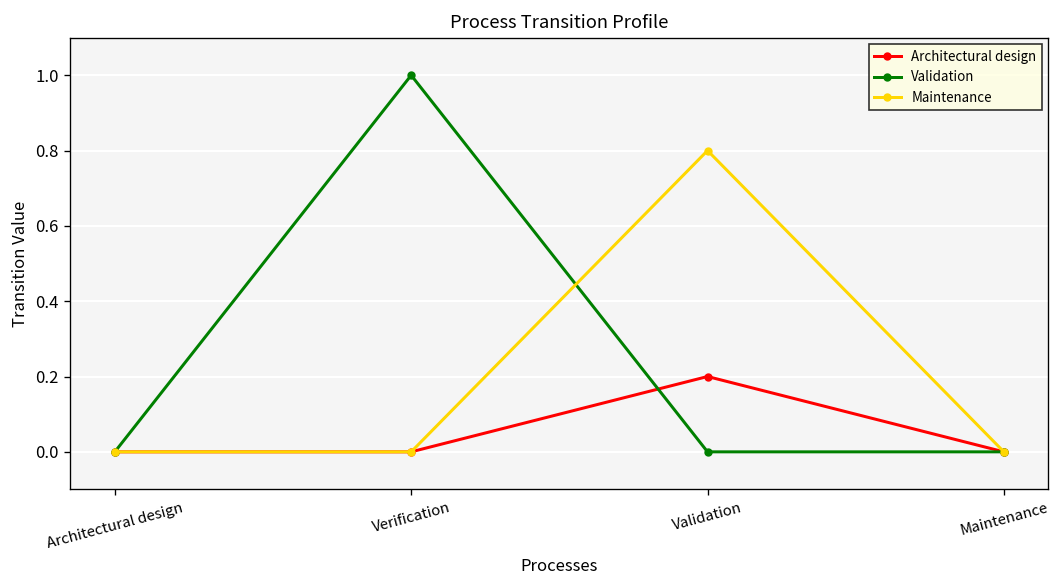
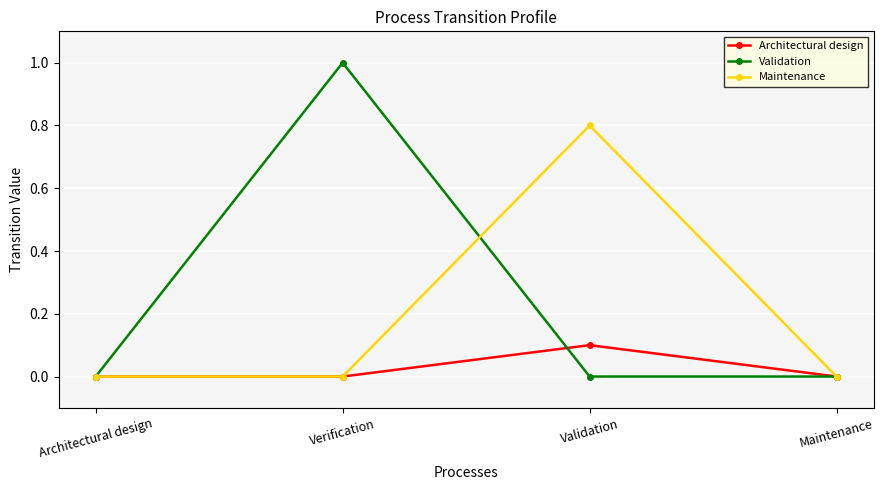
  {
    "Architectural design": {
-     "Validation": 0.2
+     "Validation": 0.1
    },
    "Validation": {
      "Verification": 1.0,
      "Validation": 0.0
    },
    "Maintenance": {
      "Validation": 0.8
    }
  }
